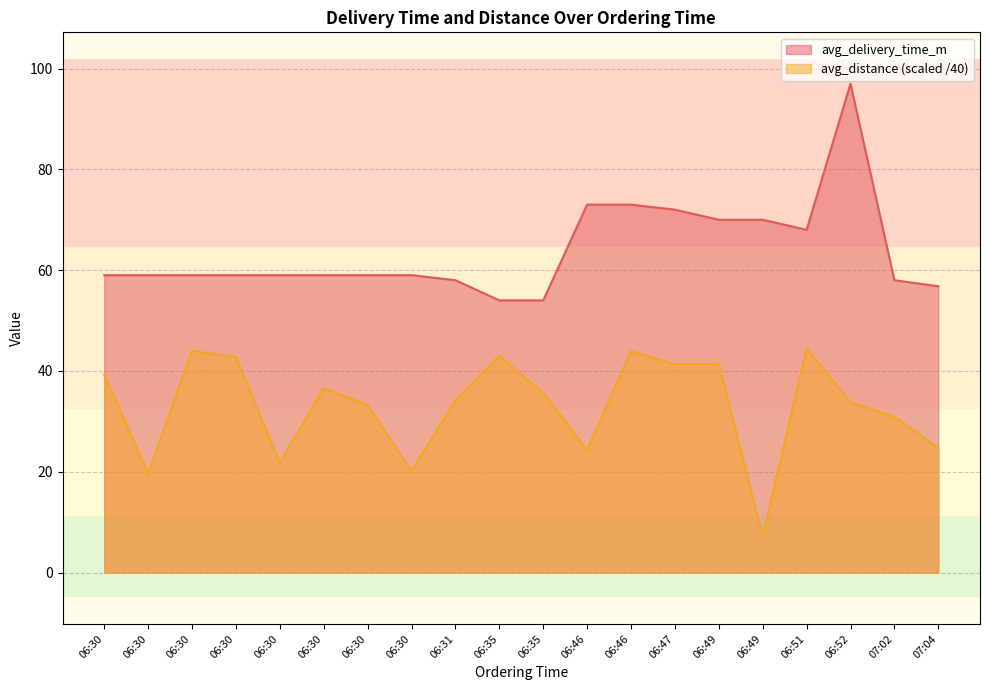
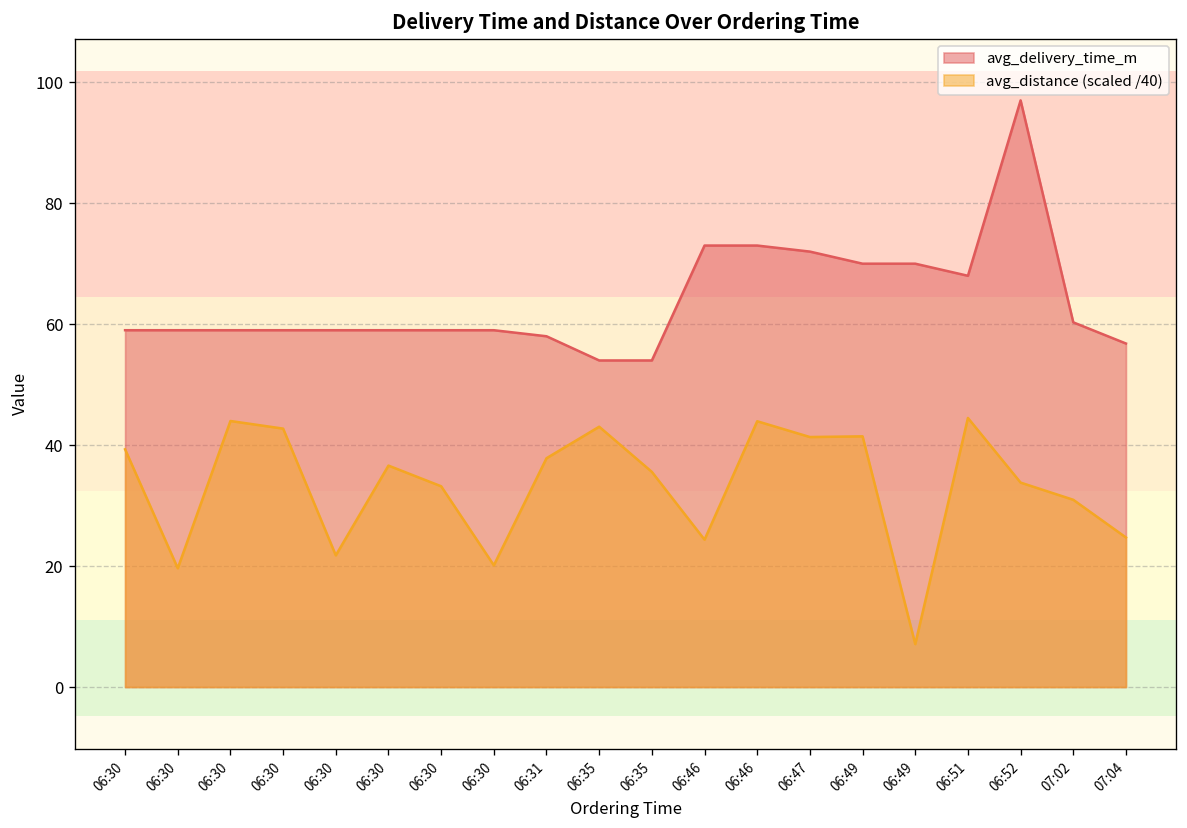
  {
    "avg_delivery_time_m": {
      "06:31": 58,
      "06:47": 72,
      "06:51": 68,
      "06:52": 97,
-     "07:02": 58,
+     "07:02": 60,
      "07:04": 57
    },
    "avg_distance (scaled /40)": {
-     "06:31": 34,
+     "06:31": 38,
      "06:47": 41,
      "06:51": 44,
      "06:52": 34,
      "07:02": 31,
      "07:04": 25
    }
  }
